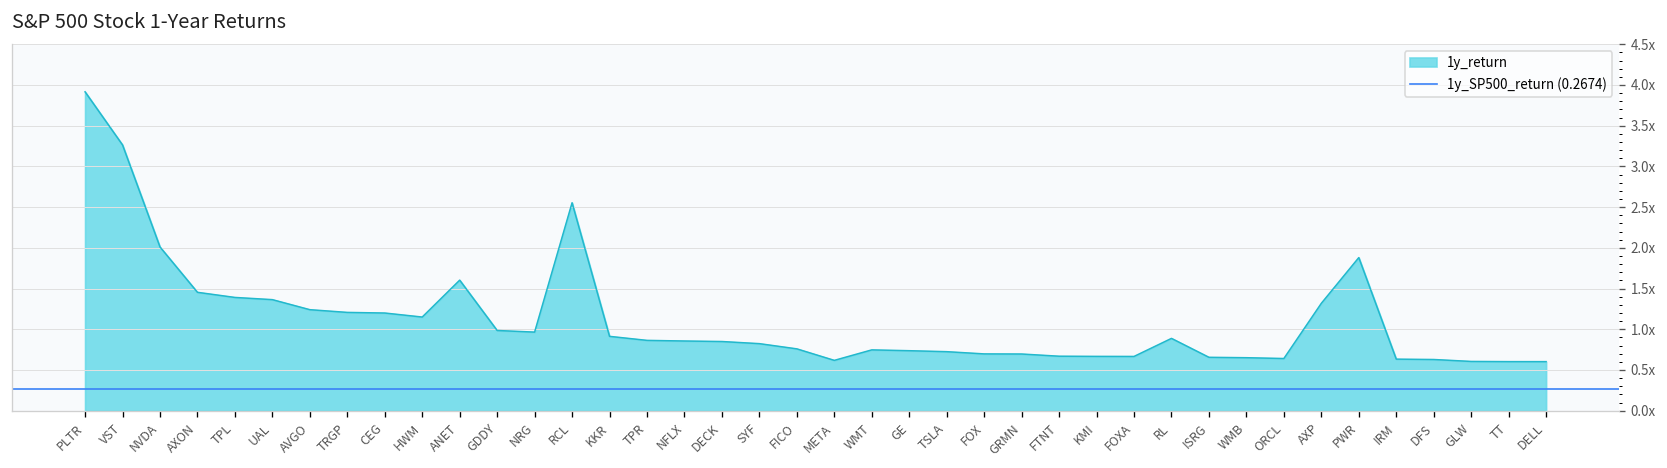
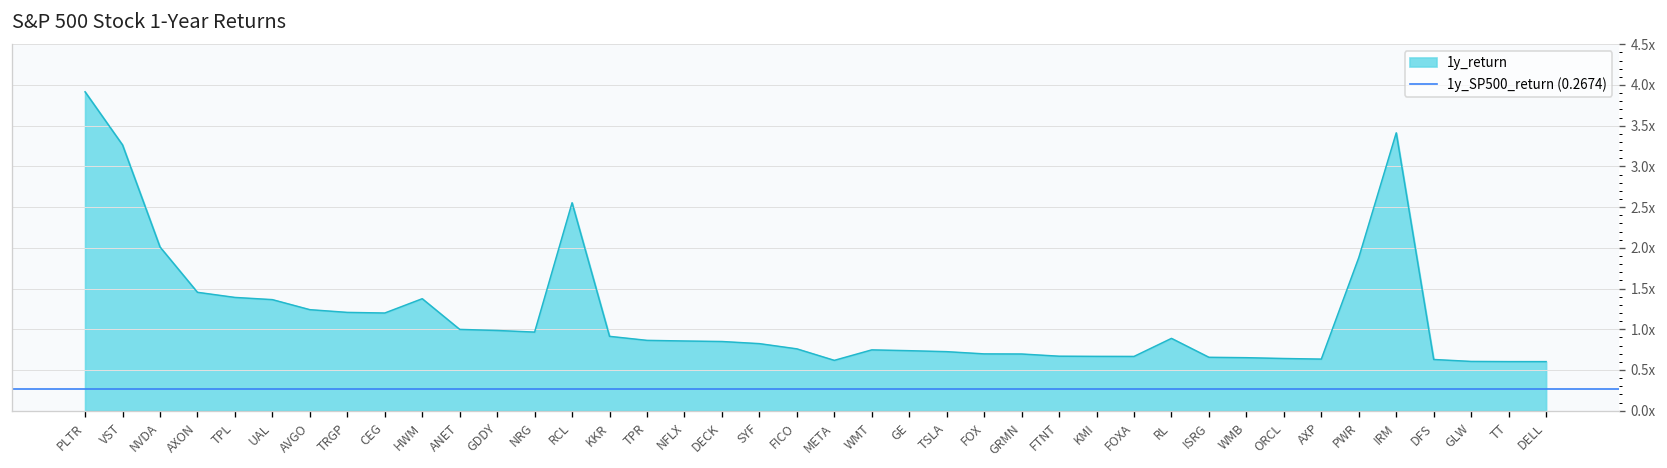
  {
    "PLTR": "3.9x",
    "VST": "3.3x",
    "NVDA": "2.0x",
    "AXON": "1.5x",
    "TPL": "1.4x",
    "UAL": "1.4x",
    "AVGO": "1.2x",
    "TRGP": "1.2x",
    "CEG": "1.2x",
-   "HWM": "1.2x",
-   "ANET": "1.6x",
+   "HWM": "1.4x",
+   "ANET": "1.0x",
    "GDDY": "1.0x",
    "NRG": "1.0x",
    "RCL": "2.6x",
    "KKR": "0.9x",
    "TPR": "0.9x",
    "NFLX": "0.9x",
    "DECK": "0.8x",
    "SYF": "0.8x",
    "FICO": "0.8x",
    "META": "0.6x",
    "WMT": "0.7x",
    "GE": "0.7x",
    "TSLA": "0.7x",
    "FOX": "0.7x",
    "GRMN": "0.7x",
    "FTNT": "0.7x",
    "KMI": "0.7x",
    "FOXA": "0.7x",
    "RL": "0.9x",
    "ISRG": "0.7x",
    "WMB": "0.7x",
    "ORCL": "0.6x",
-   "AXP": "1.3x",
+   "AXP": "0.6x",
    "PWR": "1.9x",
-   "IRM": "0.6x",
+   "IRM": "3.4x",
    "DFS": "0.6x",
    "GLW": "0.6x",
    "TT": "0.6x",
    "DELL": "0.6x"
  }
